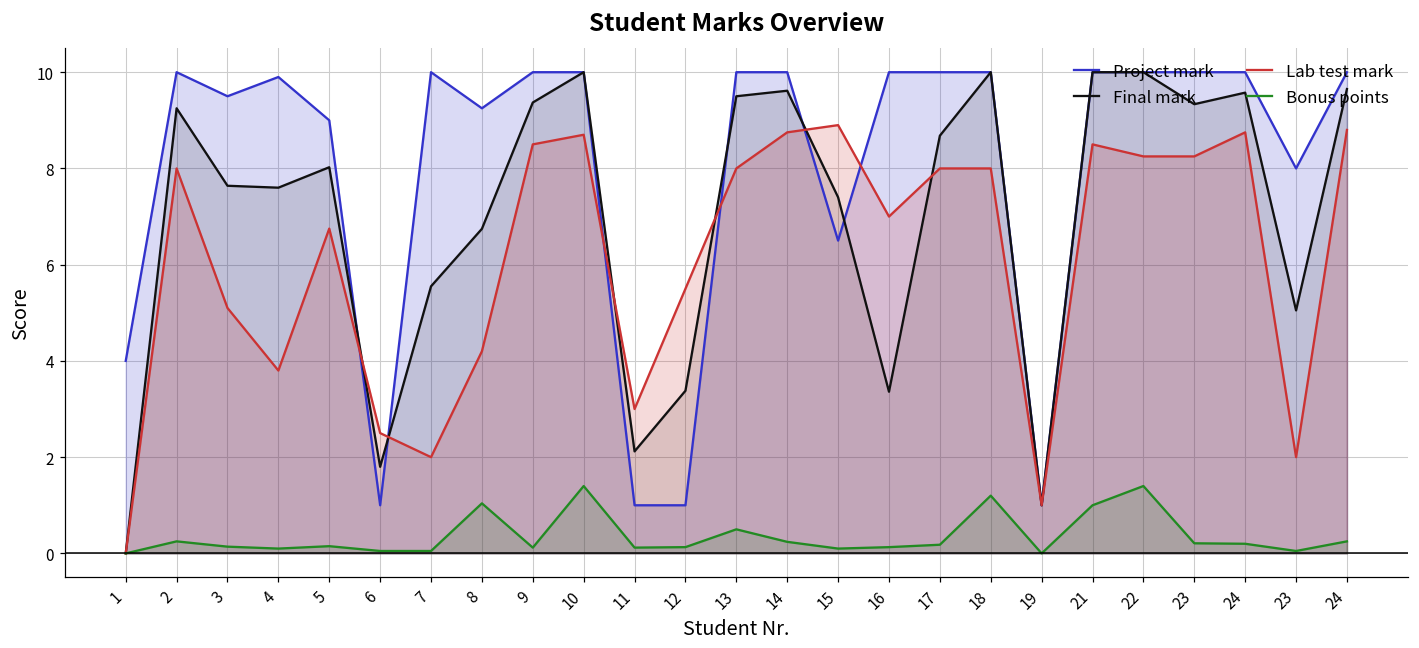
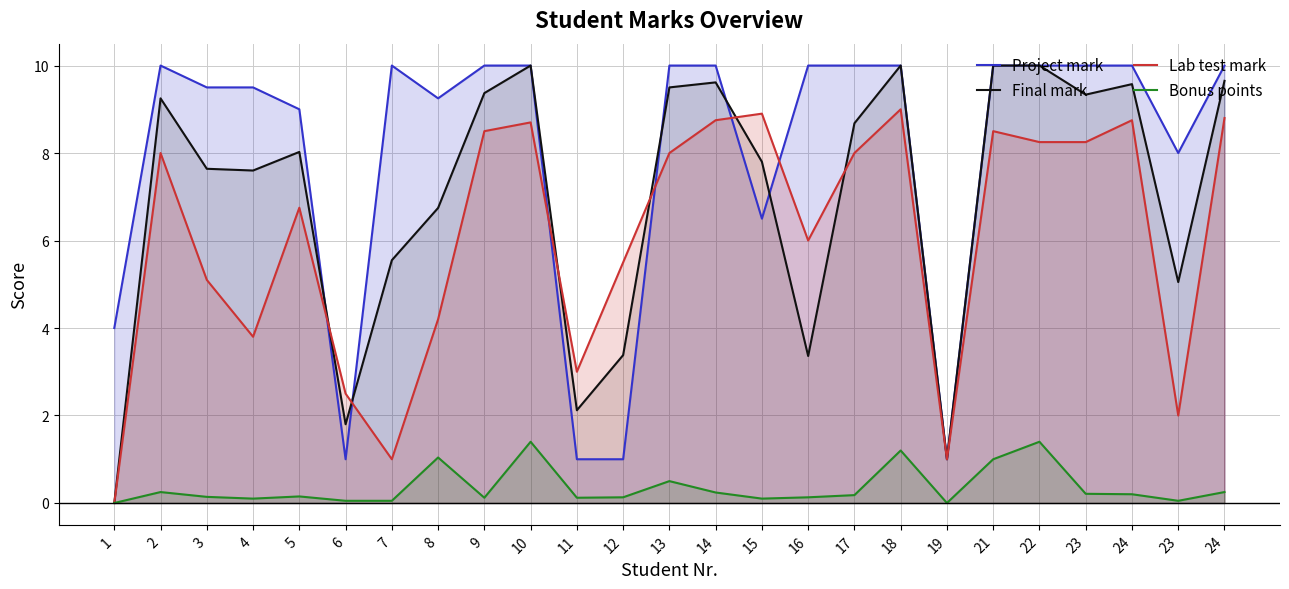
  {
    "Project mark": {
      "1": 4.0,
      "2": 10.0,
      "3": 9.5,
-     "4": 9.9,
+     "4": 9.5,
      "5": 9.0,
      "6": 1.0,
      "7": 10.0,
      "8": 9.3,
      "9": 10.0,
      "11": 1.0,
      "12": 1.0,
      "13": 10.0,
      "14": 10.0,
      "15": 6.5,
      "16": 10.0,
      "17": 10.0
    },
    "Final mark": {
      "2": 9.3,
      "3": 7.6,
      "4": 7.6,
      "5": 8.0,
      "6": 1.8,
      "7": 5.6,
      "8": 6.7,
      "9": 9.4,
      "11": 2.1,
      "12": 3.4,
      "13": 9.5,
      "14": 9.6,
-     "15": 7.4,
+     "15": 7.8,
      "16": 3.4,
      "17": 8.7
    },
    "Lab test mark": {
      "2": 8,
      "3": 5.1,
      "4": 3.8,
      "5": 6.8,
      "6": 2.5,
-     "7": 2,
+     "7": 1,
      "8": 4.2,
      "9": 8.5,
      "10": 8.7,
      "11": 3,
      "12": 5.5,
      "13": 8,
      "14": 8.8,
      "15": 8.9,
-     "16": 7,
+     "16": 6,
      "17": 8,
-     "18": 8,
+     "18": 9,
      "21": 8.5,
      "22": 8.3
    },
    "Bonus points": {
      "2": 0.3,
      "3": 0.1,
      "4": 0.1,
      "5": 0.2,
      "6": 0.1,
      "7": 0.1,
      "8": 1.0,
      "9": 0.1,
      "10": 1.4,
      "11": 0.1,
      "12": 0.1,
      "13": 0.5,
      "14": 0.2,
      "15": 0.1,
      "16": 0.1,
      "17": 0.2,
      "18": 1.2,
      "19": 0.0,
      "21": 1.0,
      "22": 1.4
    }
  }
